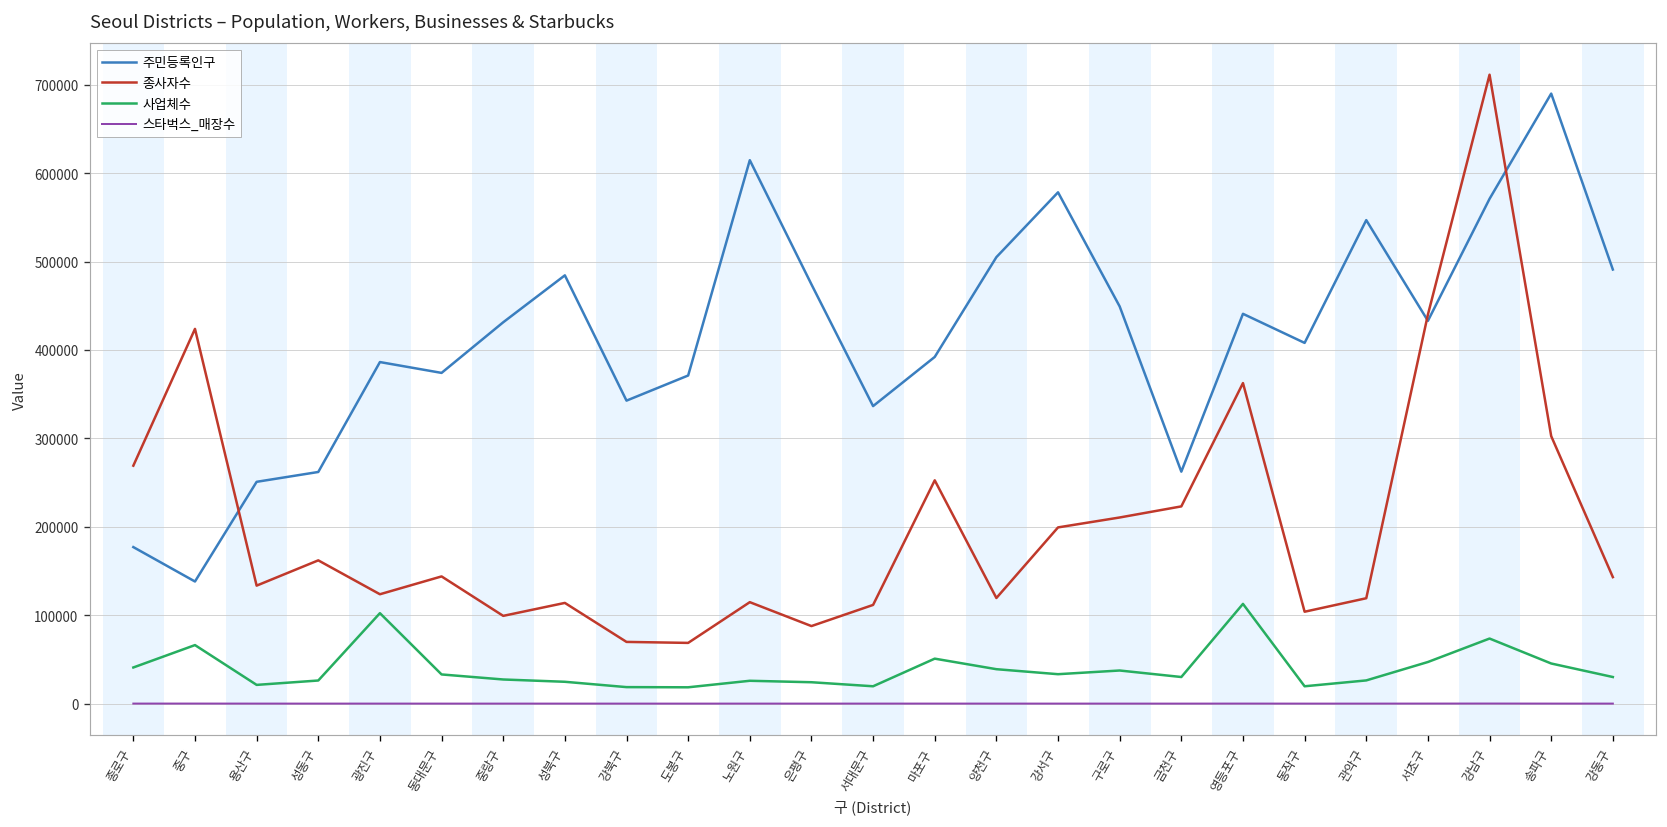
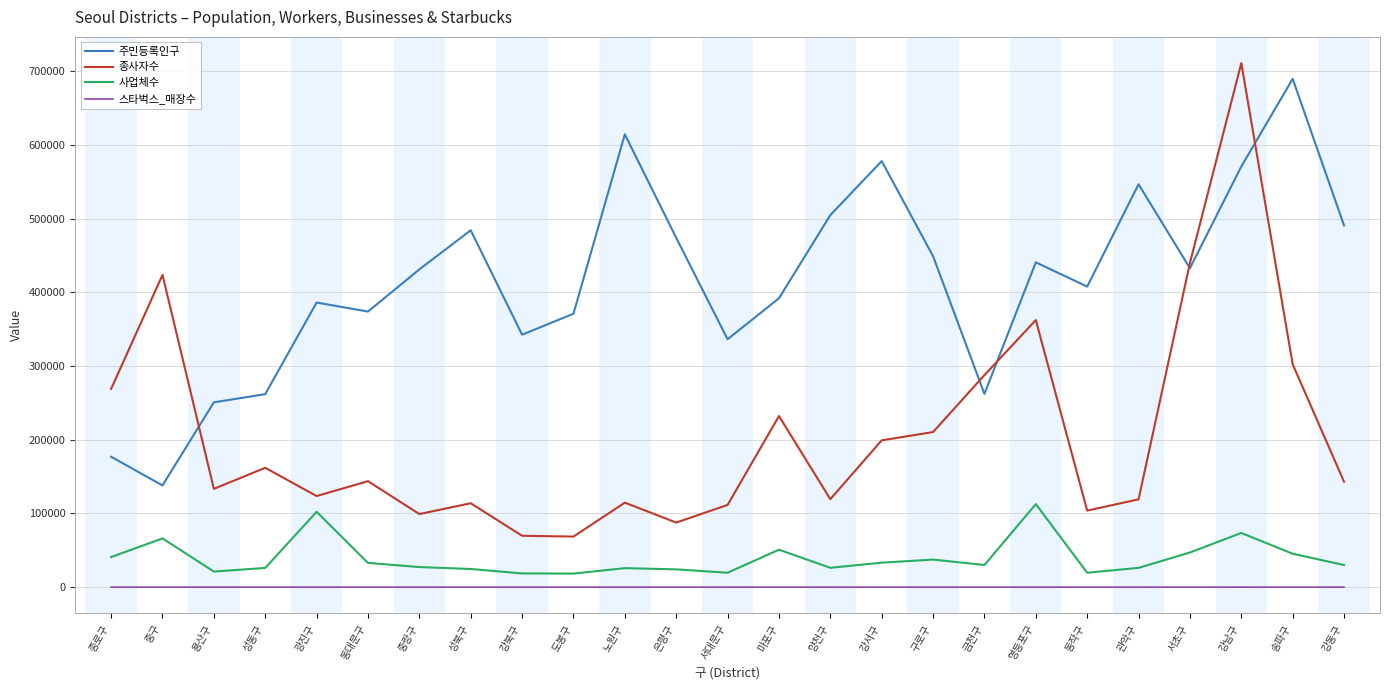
  {
    "주민등록인구": {
      "종로구": 180000,
      "중구": 140000,
      "용산구": 250000,
      "성동구": 260000,
      "광진구": 390000,
      "동대문구": 370000,
      "중랑구": 430000,
      "성북구": 480000,
      "강북구": 340000,
      "도봉구": 370000,
      "노원구": 610000,
      "은평구": 470000,
      "서대문구": 340000,
      "마포구": 390000,
      "양천구": 500000,
      "강서구": 580000,
      "구로구": 450000,
      "금천구": 260000,
      "영등포구": 440000,
      "동작구": 410000,
      "관악구": 550000,
      "서초구": 430000,
      "강남구": 570000,
      "송파구": 690000,
      "강동구": 490000
    },
    "종사자수": {
      "종로구": 270000,
      "중구": 420000,
      "용산구": 130000,
      "성동구": 160000,
      "광진구": 120000,
      "동대문구": 140000,
      "중랑구": 100000,
      "성북구": 110000,
      "강북구": 70000,
      "도봉구": 70000,
      "노원구": 110000,
      "은평구": 90000,
      "서대문구": 110000,
-     "마포구": 250000,
+     "마포구": 230000,
      "양천구": 120000,
      "강서구": 200000,
      "구로구": 210000,
-     "금천구": 220000,
+     "금천구": 290000,
      "영등포구": 360000,
      "동작구": 100000,
      "관악구": 120000,
      "서초구": 440000,
      "강남구": 710000,
      "송파구": 300000,
      "강동구": 140000
    },
    "사업체수": {
      "종로구": 40000,
      "중구": 70000,
      "용산구": 20000,
      "성동구": 30000,
      "광진구": 100000,
      "동대문구": 30000,
      "중랑구": 30000,
      "성북구": 20000,
      "강북구": 20000,
      "도봉구": 20000,
      "노원구": 30000,
      "은평구": 20000,
      "서대문구": 20000,
      "마포구": 50000,
-     "양천구": 40000,
+     "양천구": 30000,
      "강서구": 30000,
      "구로구": 40000,
      "금천구": 30000,
      "영등포구": 110000,
      "동작구": 20000,
      "관악구": 30000,
      "서초구": 50000,
      "강남구": 70000,
      "송파구": 50000,
      "강동구": 30000
    },
    "스타벅스_매장수": {
      "종로구": 0,
      "중구": 0,
      "용산구": 0,
      "성동구": 0,
      "광진구": 0,
      "동대문구": 0,
      "중랑구": 0,
      "성북구": 0,
      "강북구": 0,
      "도봉구": 0,
      "노원구": 0,
      "은평구": 0,
      "서대문구": 0,
      "마포구": 0,
      "양천구": 0,
      "강서구": 0,
      "구로구": 0,
      "금천구": 0,
      "영등포구": 0,
      "동작구": 0,
      "관악구": 0,
      "서초구": 0,
      "강남구": 0,
      "송파구": 0,
      "강동구": 0
    }
  }
